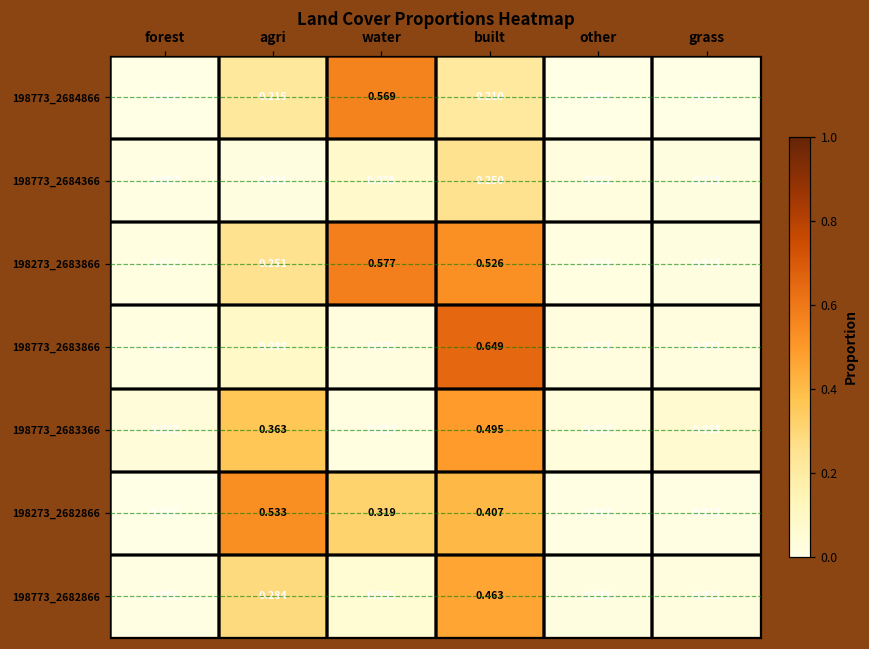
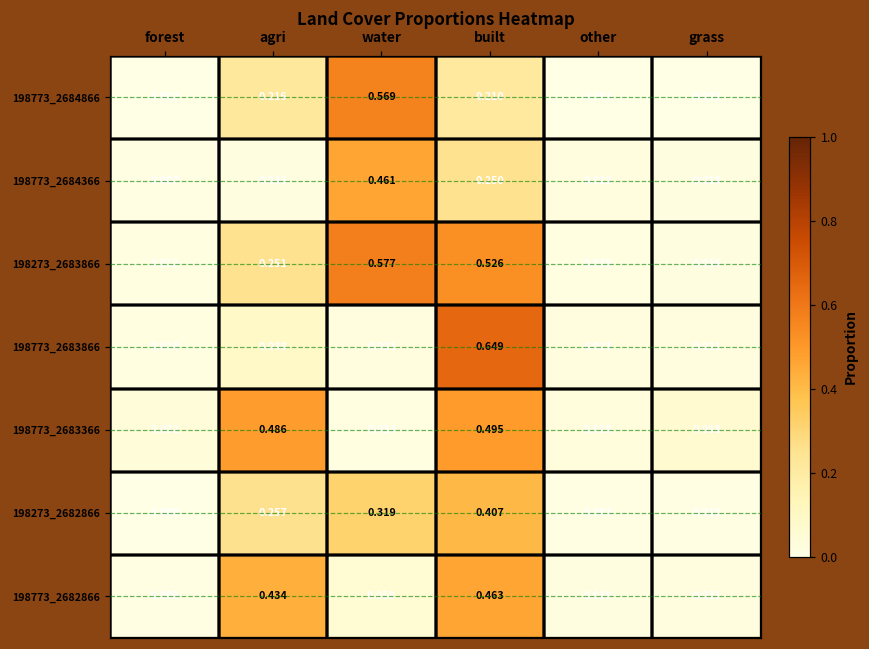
  {
    "198773_2684866": {
      "agri": 0.216,
      "water": 0.569,
      "built": 0.210
    },
    "198773_2684366": {
-     "water": 0.078,
+     "water": 0.461,
      "built": 0.250
    },
    "198273_2683866": {
      "agri": 0.251,
      "water": 0.577,
      "built": 0.526
    },
    "198773_2683866": {
      "agri": 0.088,
      "built": 0.649
    },
    "198773_2683366": {
-     "agri": 0.363,
+     "agri": 0.486,
      "built": 0.495,
      "grass": 0.068
    },
    "198273_2682866": {
-     "agri": 0.533,
+     "agri": 0.257,
      "water": 0.319,
      "built": 0.407
    },
    "198773_2682866": {
-     "agri": 0.284,
+     "agri": 0.434,
      "built": 0.463
    }
  }
